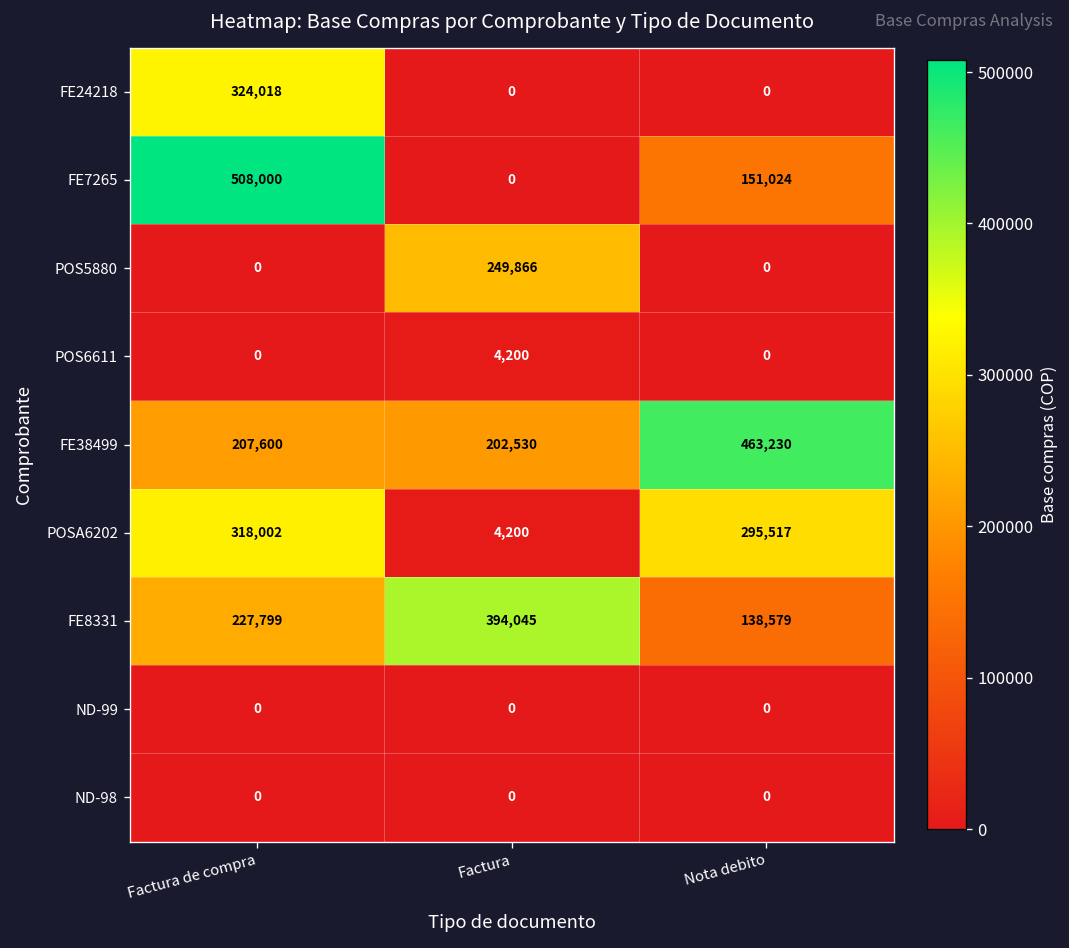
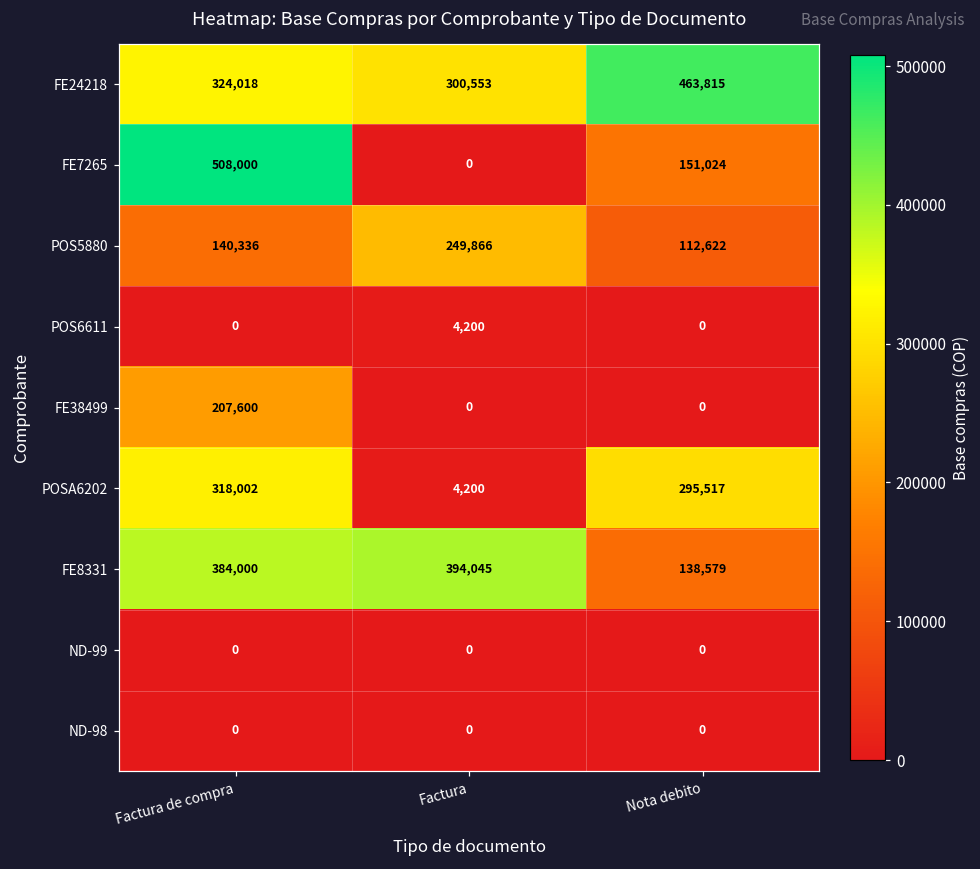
  {
    "FE24218": {
      "Factura de compra": "324,018",
-     "Factura": "0",
-     "Nota debito": "0"
+     "Factura": "300,553",
+     "Nota debito": "463,815"
    },
    "FE7265": {
      "Factura de compra": "508,000",
      "Factura": "0",
      "Nota debito": "151,024"
    },
    "POS5880": {
-     "Factura de compra": "0",
+     "Factura de compra": "140,336",
      "Factura": "249,866",
-     "Nota debito": "0"
+     "Nota debito": "112,622"
    },
    "POS6611": {
      "Factura de compra": "0",
      "Factura": "4,200",
      "Nota debito": "0"
    },
    "FE38499": {
      "Factura de compra": "207,600",
-     "Factura": "202,530",
-     "Nota debito": "463,230"
+     "Factura": "0",
+     "Nota debito": "0"
    },
    "POSA6202": {
      "Factura de compra": "318,002",
      "Factura": "4,200",
      "Nota debito": "295,517"
    },
    "FE8331": {
-     "Factura de compra": "227,799",
+     "Factura de compra": "384,000",
      "Factura": "394,045",
      "Nota debito": "138,579"
    },
    "ND-99": {
      "Factura de compra": "0",
      "Factura": "0",
      "Nota debito": "0"
    },
    "ND-98": {
      "Factura de compra": "0",
      "Factura": "0",
      "Nota debito": "0"
    }
  }
